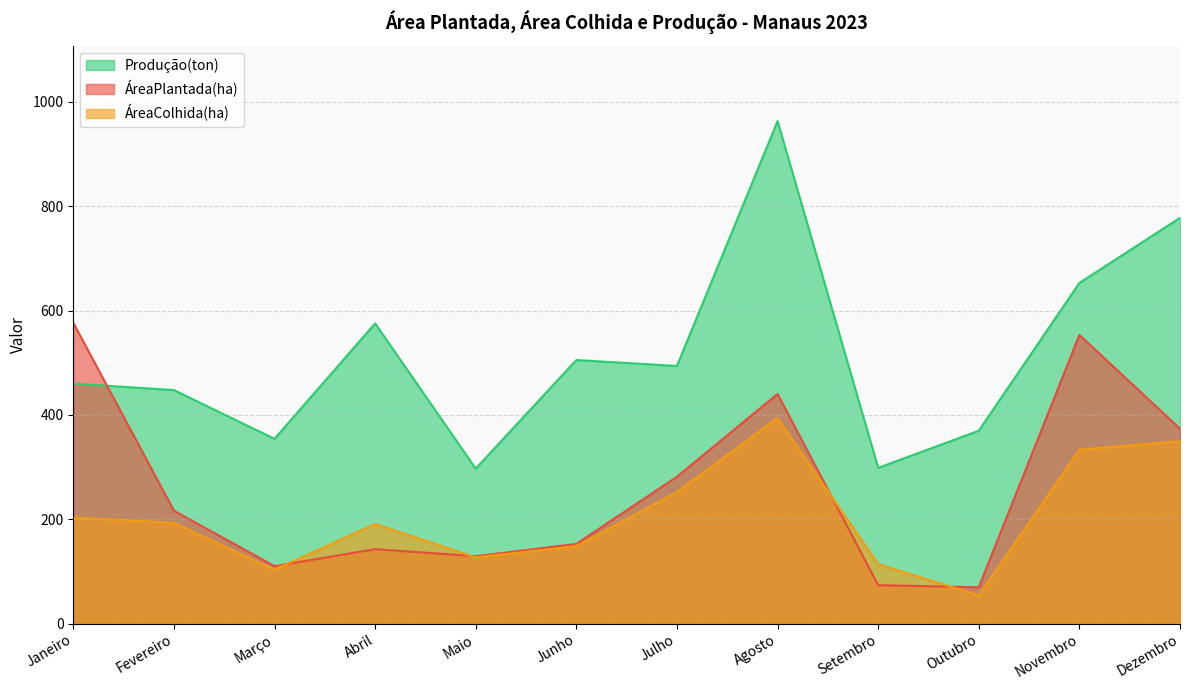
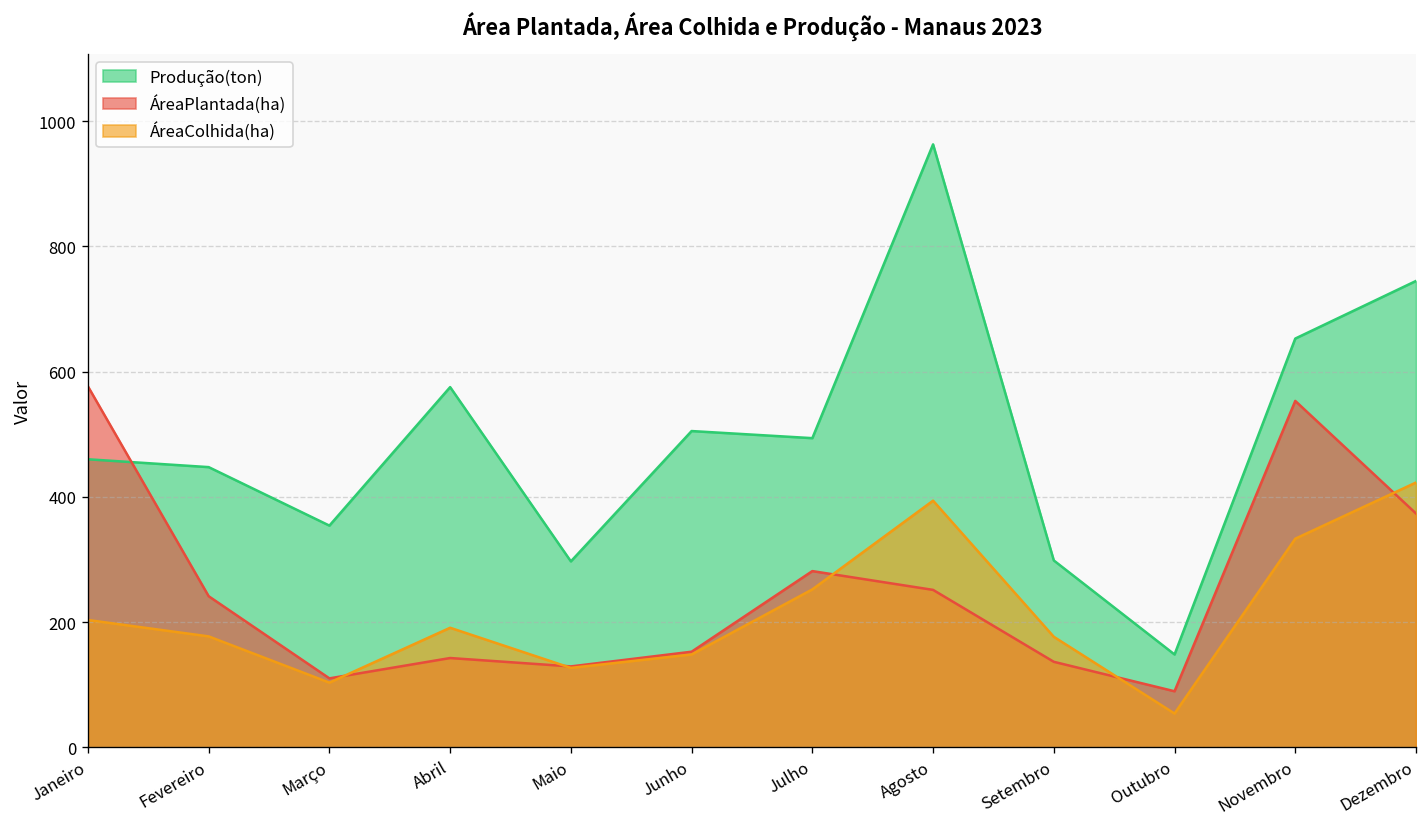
  {
    "Produção(ton)": {
      "Janeiro": 460,
      "Fevereiro": 450,
      "Março": 350,
      "Abril": 580,
      "Maio": 300,
      "Junho": 510,
      "Julho": 490,
      "Agosto": 960,
      "Setembro": 300,
-     "Outubro": 370,
+     "Outubro": 150,
      "Novembro": 650,
-     "Dezembro": 780
+     "Dezembro": 740
    },
    "ÁreaPlantada(ha)": {
      "Janeiro": 580,
-     "Fevereiro": 220,
+     "Fevereiro": 240,
      "Março": 110,
      "Abril": 140,
      "Julho": 280,
-     "Agosto": 440,
-     "Setembro": 70,
-     "Outubro": 70,
+     "Agosto": 250,
+     "Setembro": 140,
+     "Outubro": 90,
      "Novembro": 550,
      "Dezembro": 370
    },
    "ÁreaColhida(ha)": {
      "Janeiro": 200,
-     "Fevereiro": 190,
+     "Fevereiro": 180,
      "Março": 100,
      "Abril": 190,
      "Julho": 250,
      "Agosto": 390,
-     "Setembro": 110,
+     "Setembro": 180,
      "Outubro": 50,
      "Novembro": 330,
-     "Dezembro": 350
+     "Dezembro": 420
    }
  }
